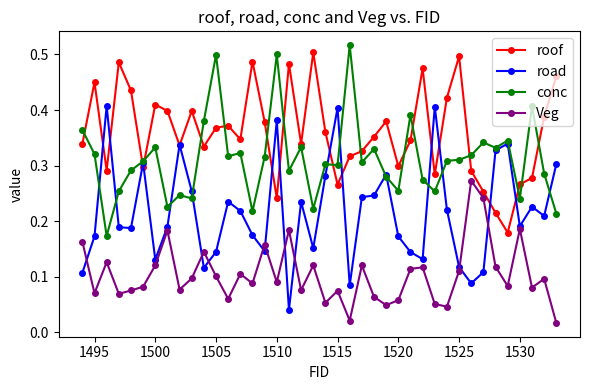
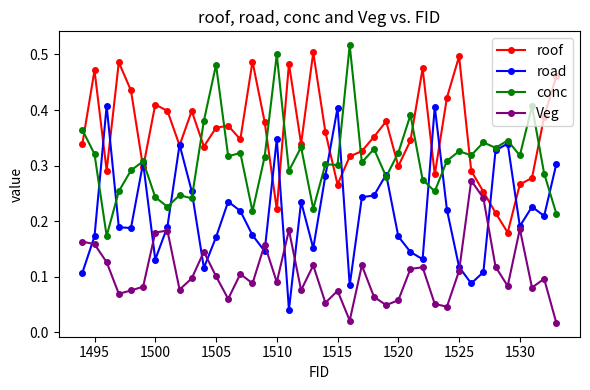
  {
    "roof": {
-     "1495": 0.45,
+     "1495": 0.47,
      "1500": 0.41,
      "1505": 0.37,
-     "1510": 0.24,
+     "1510": 0.22,
      "1515": 0.27,
      "1520": 0.30,
      "1525": 0.50,
      "1530": 0.27
    },
    "road": {
      "1495": 0.17,
      "1500": 0.13,
-     "1505": 0.14,
-     "1510": 0.38,
+     "1505": 0.17,
+     "1510": 0.35,
      "1515": 0.40,
      "1520": 0.17,
      "1525": 0.12,
      "1530": 0.19
    },
    "conc": {
      "1495": 0.32,
-     "1500": 0.33,
-     "1505": 0.50,
+     "1500": 0.24,
+     "1505": 0.48,
      "1510": 0.50,
      "1515": 0.30,
-     "1520": 0.25,
-     "1525": 0.31,
-     "1530": 0.24
+     "1520": 0.32,
+     "1525": 0.33,
+     "1530": 0.32
    },
    "Veg": {
-     "1495": 0.07,
-     "1500": 0.12,
+     "1495": 0.16,
+     "1500": 0.18,
      "1505": 0.10,
      "1510": 0.09,
      "1515": 0.07,
      "1520": 0.06,
      "1525": 0.11,
      "1530": 0.19
    }
  }
